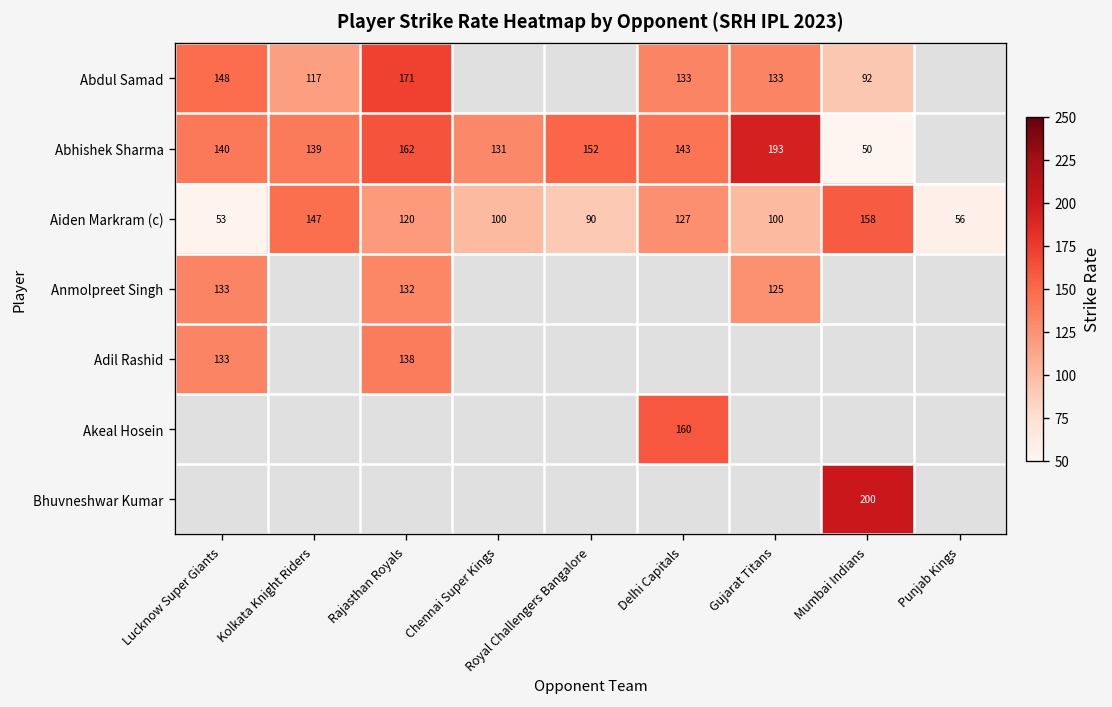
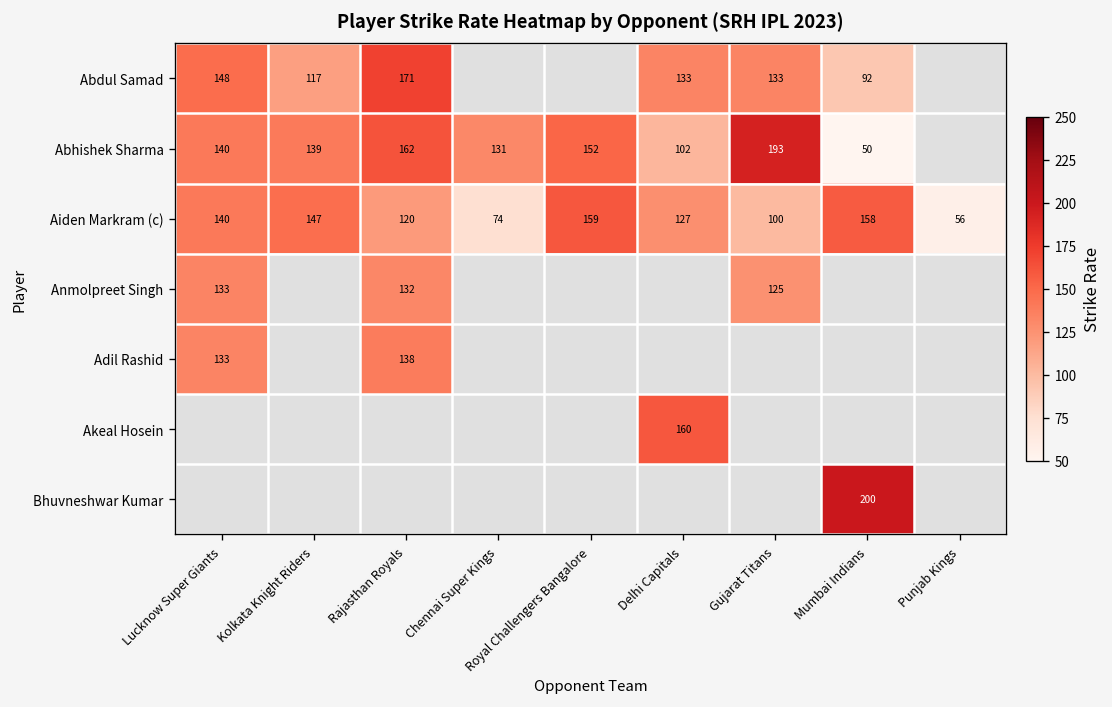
  {
    "Abdul Samad": {
      "Lucknow Super Giants": 148,
      "Kolkata Knight Riders": 117,
      "Rajasthan Royals": 171,
      "Delhi Capitals": 133,
      "Gujarat Titans": 133,
      "Mumbai Indians": 92
    },
    "Abhishek Sharma": {
      "Lucknow Super Giants": 140,
      "Kolkata Knight Riders": 139,
      "Rajasthan Royals": 162,
      "Chennai Super Kings": 131,
      "Royal Challengers Bangalore": 152,
-     "Delhi Capitals": 143,
+     "Delhi Capitals": 102,
      "Gujarat Titans": 193,
      "Mumbai Indians": 50
    },
    "Aiden Markram (c)": {
-     "Lucknow Super Giants": 53,
+     "Lucknow Super Giants": 140,
      "Kolkata Knight Riders": 147,
      "Rajasthan Royals": 120,
-     "Chennai Super Kings": 100,
-     "Royal Challengers Bangalore": 90,
+     "Chennai Super Kings": 74,
+     "Royal Challengers Bangalore": 159,
      "Delhi Capitals": 127,
      "Gujarat Titans": 100,
      "Mumbai Indians": 158,
      "Punjab Kings": 56
    },
    "Anmolpreet Singh": {
      "Lucknow Super Giants": 133,
      "Rajasthan Royals": 132,
      "Gujarat Titans": 125
    },
    "Adil Rashid": {
      "Lucknow Super Giants": 133,
      "Rajasthan Royals": 138
    },
    "Akeal Hosein": {
      "Delhi Capitals": 160
    },
    "Bhuvneshwar Kumar": {
      "Mumbai Indians": 200
    }
  }
